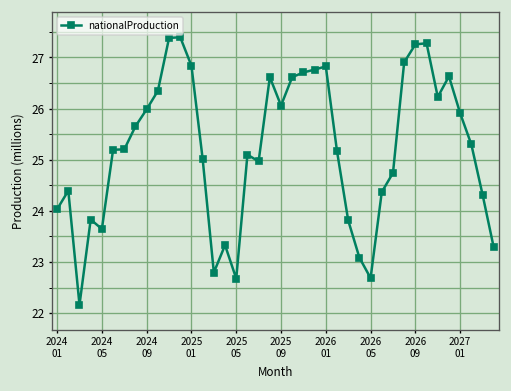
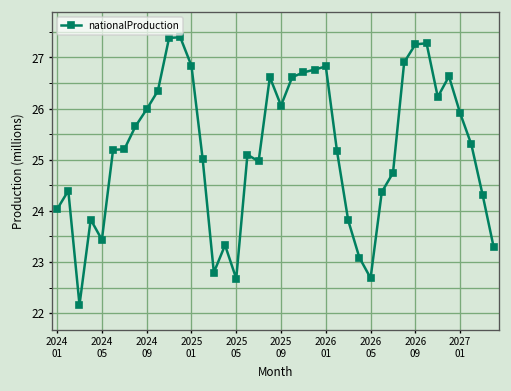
  {
    "2024 01": 24.0,
-   "2024 05": 23.6,
+   "2024 05": 23.4,
    "2024 09": 26.0,
    "2025 01": 26.8,
    "2025 05": 22.7,
    "2025 09": 26.1,
    "2026 01": 26.8,
    "2026 05": 22.7,
    "2026 09": 27.3,
    "2027 01": 25.9
  }
